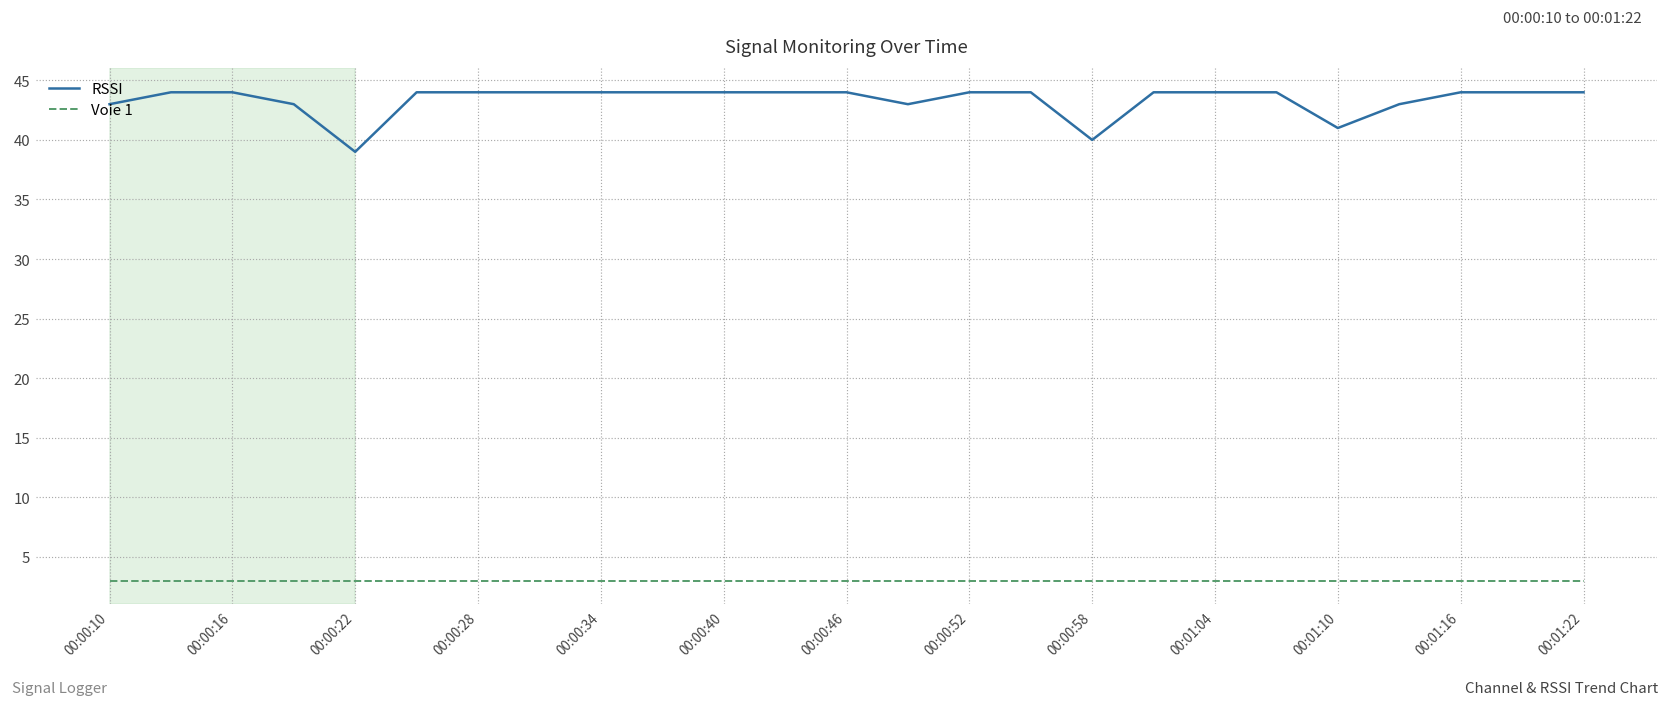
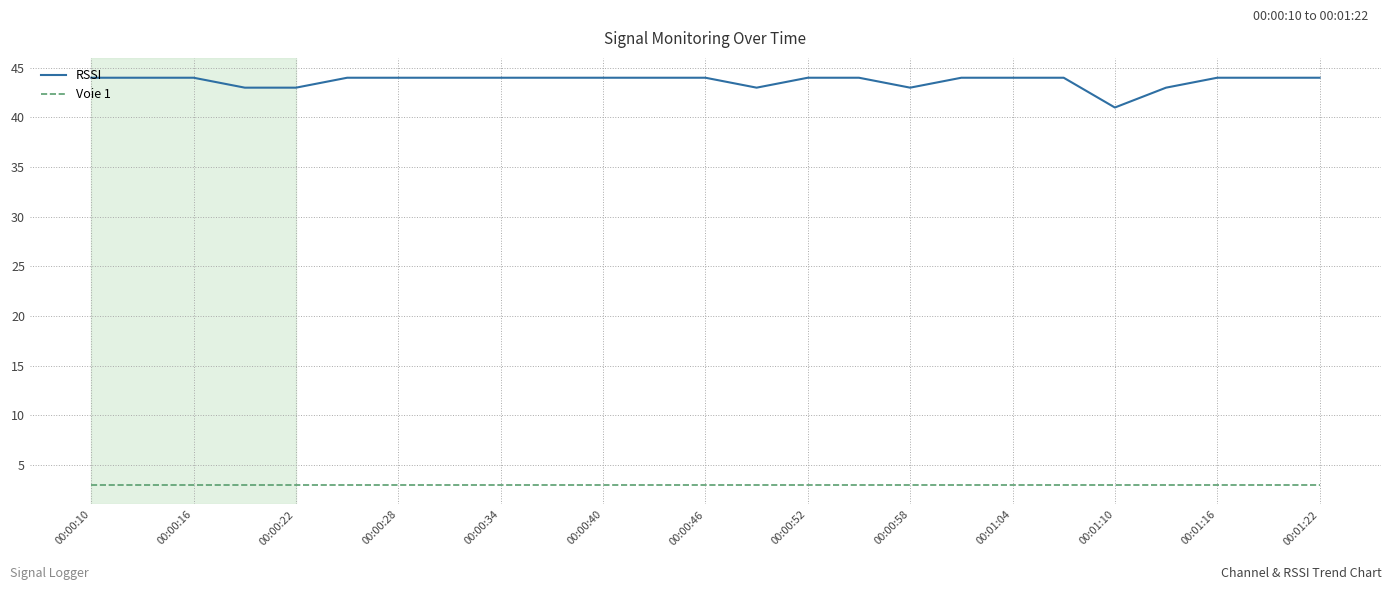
  {
    "RSSI": {
-     "00:00:10": 43,
+     "00:00:10": 44,
      "00:00:16": 44,
-     "00:00:22": 39,
+     "00:00:22": 43,
      "00:00:28": 44,
      "00:00:34": 44,
      "00:00:40": 44,
      "00:00:46": 44,
      "00:00:52": 44,
-     "00:00:58": 40,
+     "00:00:58": 43,
      "00:01:04": 44,
      "00:01:10": 41,
      "00:01:16": 44,
      "00:01:22": 44
    },
    "Voie 1": {
      "00:00:10": 3,
      "00:00:16": 3,
      "00:00:22": 3,
      "00:00:28": 3,
      "00:00:34": 3,
      "00:00:40": 3,
      "00:00:46": 3,
      "00:00:52": 3,
      "00:00:58": 3,
      "00:01:04": 3,
      "00:01:10": 3,
      "00:01:16": 3,
      "00:01:22": 3
    }
  }
